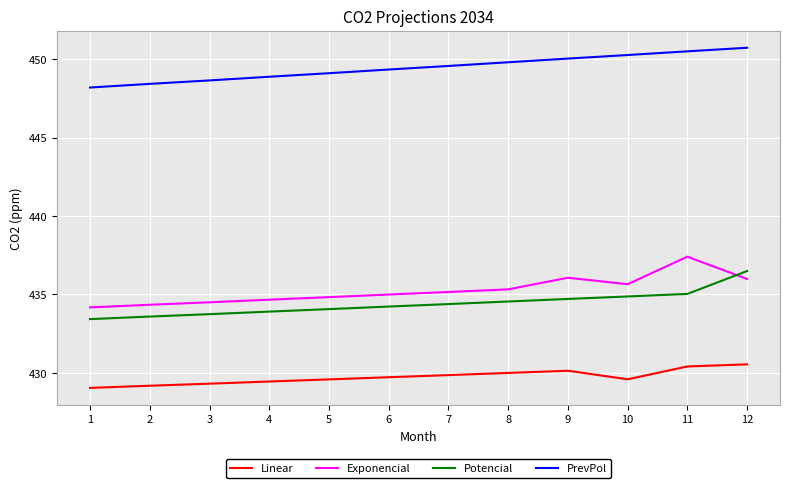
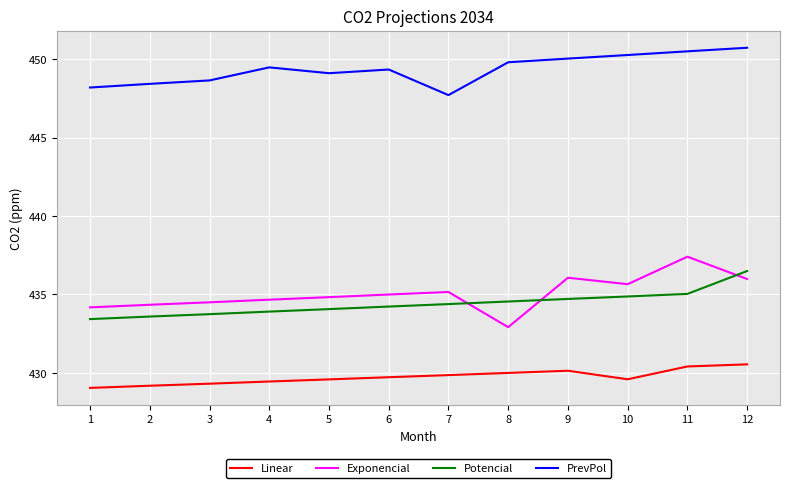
  {
    "Linear": {
      "1": 429.0,
      "2": 429.2,
      "3": 429.3,
      "4": 429.5,
      "5": 429.6,
      "6": 429.7,
      "7": 429.9,
      "8": 430.0,
      "9": 430.1,
      "10": 429.6,
      "11": 430.4,
      "12": 430.5
    },
    "Exponencial": {
      "1": 434.2,
      "2": 434.3,
      "3": 434.5,
      "4": 434.7,
      "5": 434.8,
      "6": 435.0,
      "7": 435.2,
-     "8": 435.3,
+     "8": 432.9,
      "9": 436.1,
      "10": 435.7,
      "11": 437.4,
      "12": 436.0
    },
    "Potencial": {
      "1": 433.4,
      "2": 433.6,
      "3": 433.7,
      "4": 433.9,
      "5": 434.1,
      "6": 434.2,
      "7": 434.4,
      "8": 434.6,
      "9": 434.7,
      "10": 434.9,
      "11": 435.0,
      "12": 436.5
    },
    "PrevPol": {
      "1": 448.2,
      "2": 448.4,
      "3": 448.6,
-     "4": 448.9,
+     "4": 449.5,
      "5": 449.1,
      "6": 449.3,
-     "7": 449.6,
+     "7": 447.7,
      "8": 449.8,
      "9": 450.0,
      "10": 450.3,
      "11": 450.5,
      "12": 450.7
    }
  }
